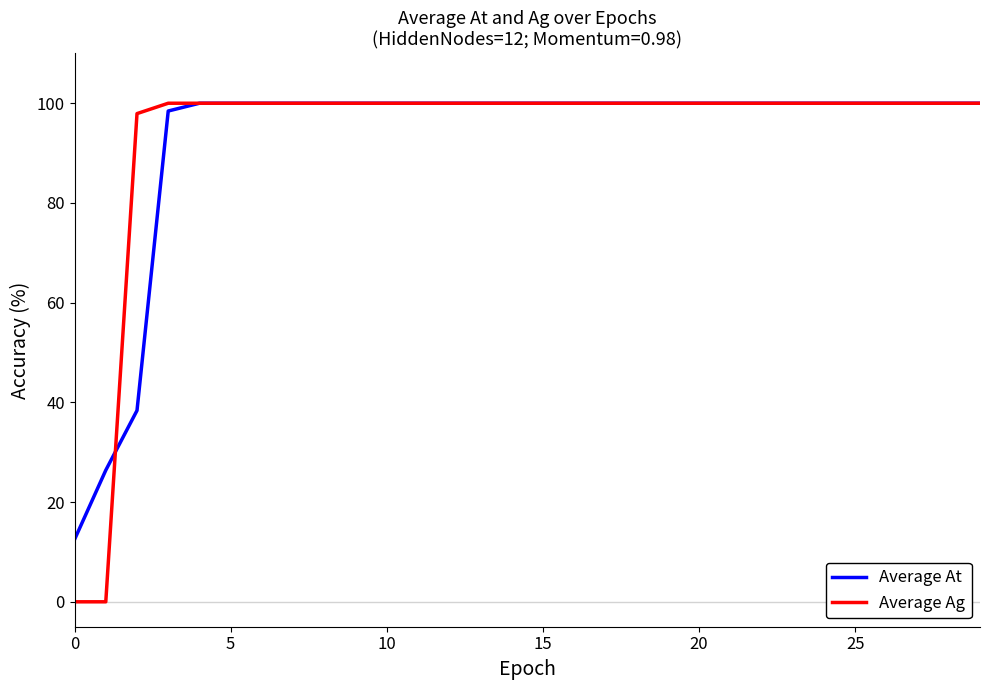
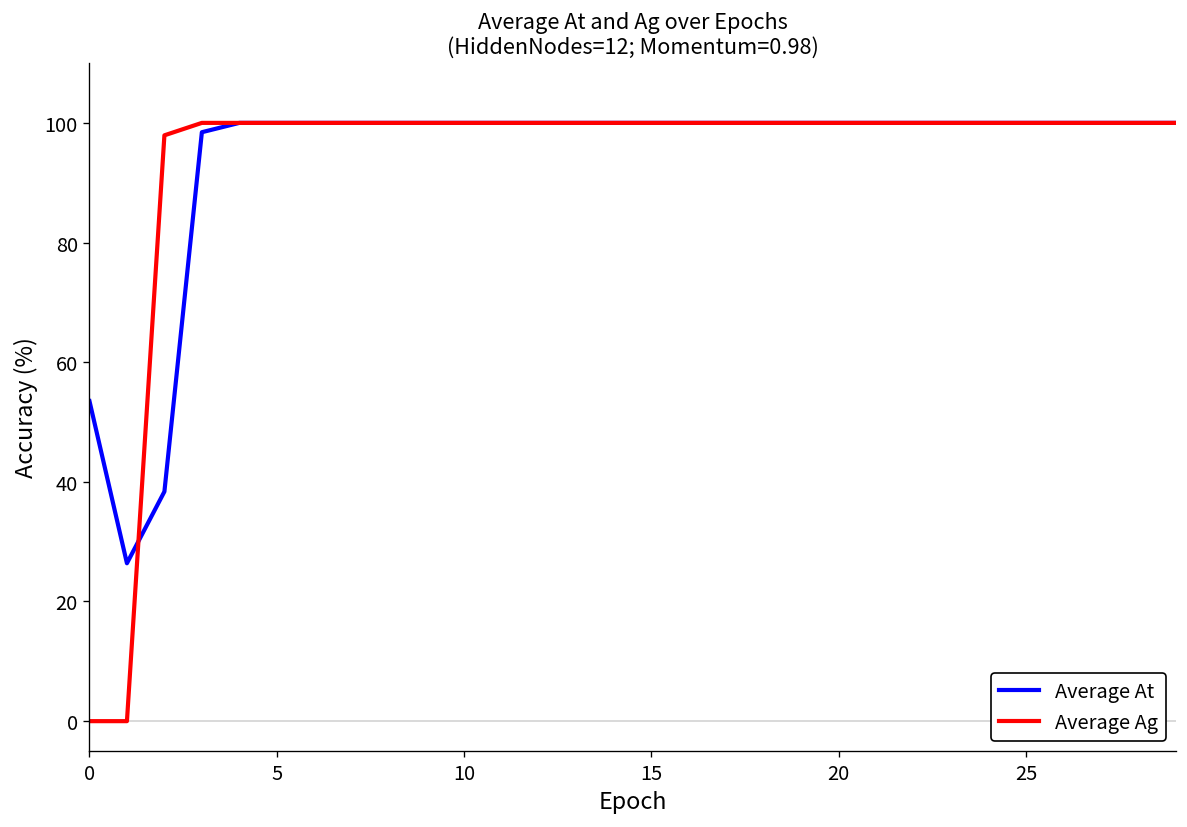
  {
    "Average At": {
-     "0": 13
+     "0": 54
    },
    "Average Ag": {
      "0": 0
    }
  }
